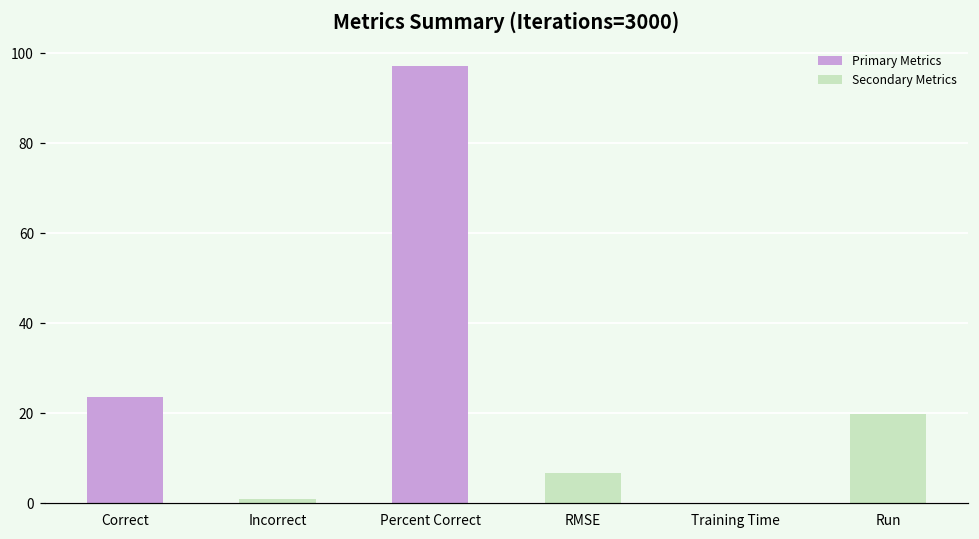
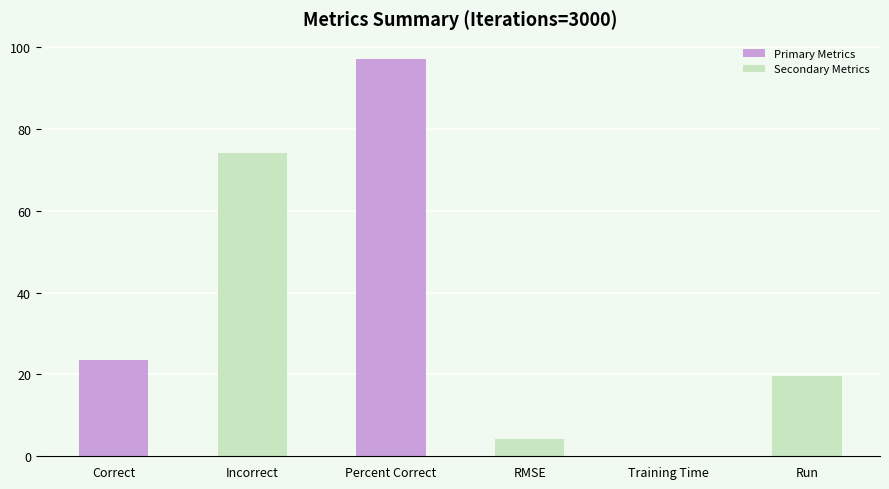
  {
    "Correct": 24,
-   "Incorrect": 1,
+   "Incorrect": 74,
    "Percent Correct": 97,
-   "RMSE": 7,
+   "RMSE": 4,
    "Run": 20
  }
